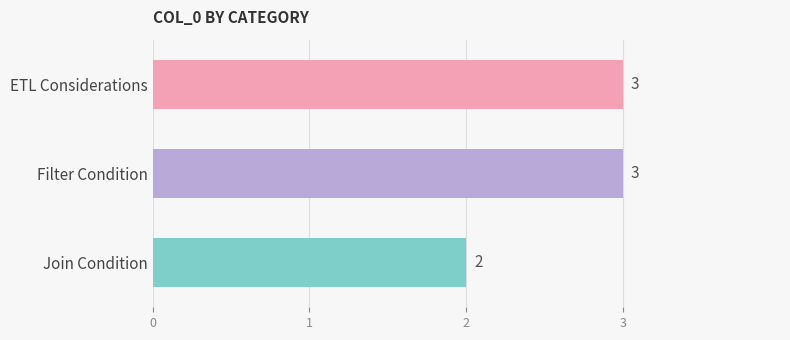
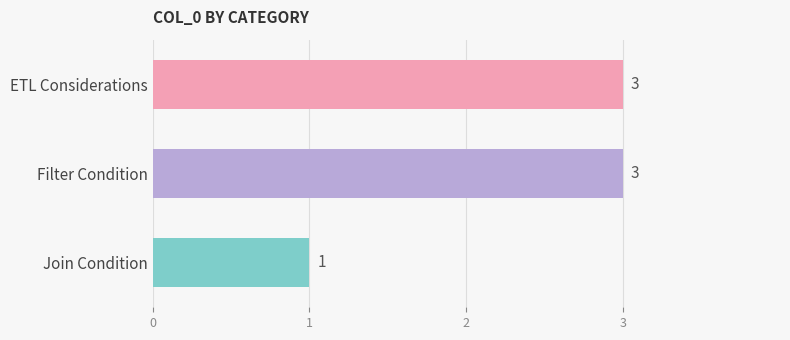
  {
    "ETL Considerations": 3,
    "Filter Condition": 3,
-   "Join Condition": 2
+   "Join Condition": 1
  }
